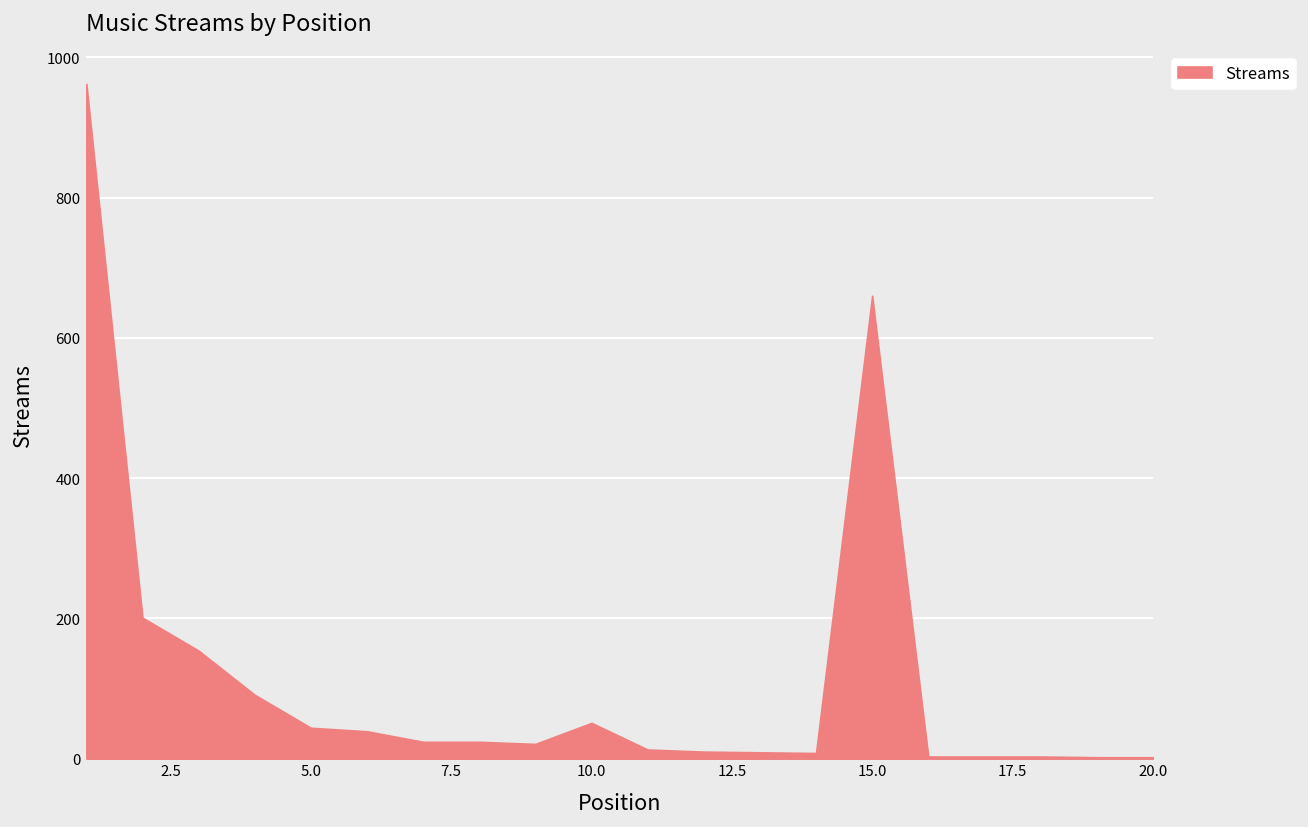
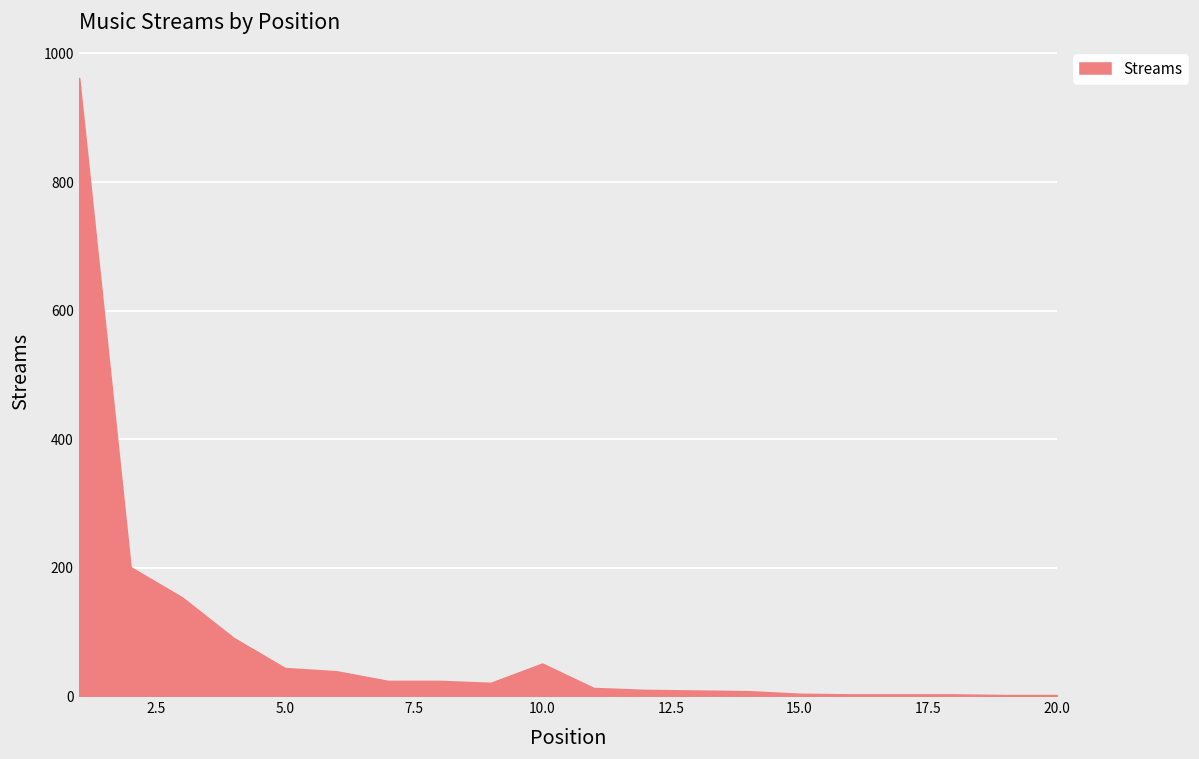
  {
    "5.0": 40,
    "10.0": 50,
-   "15.0": 660,
+   "15.0": 0,
    "20.0": 0
  }
